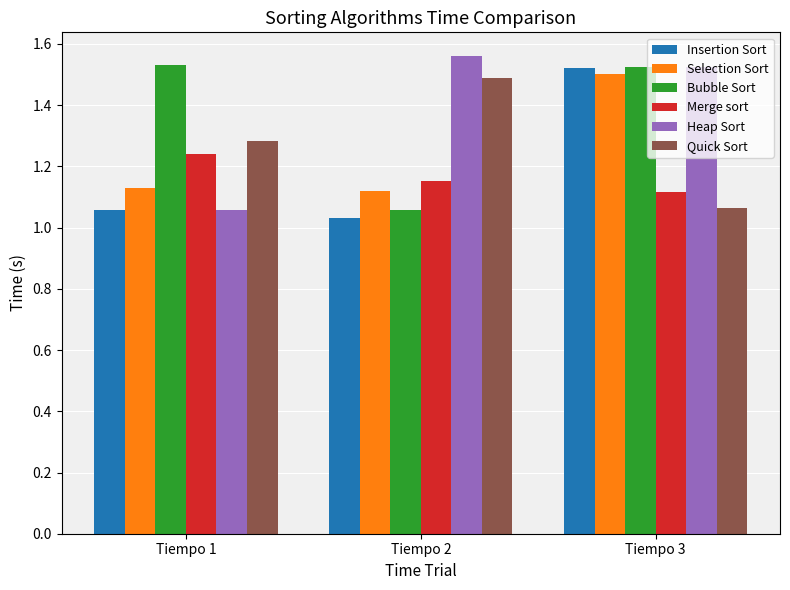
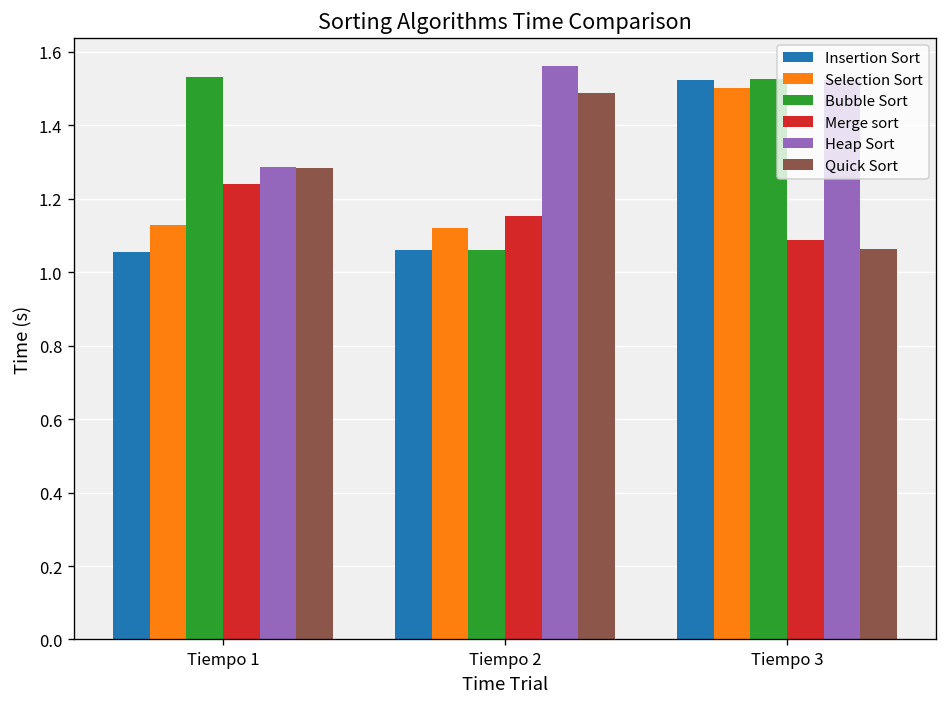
  {
    "Insertion Sort": {
      "Tiempo 1": 1.06,
-     "Tiempo 2": 1.03,
+     "Tiempo 2": 1.06,
      "Tiempo 3": 1.52
    },
    "Selection Sort": {
      "Tiempo 1": 1.13,
      "Tiempo 2": 1.12,
      "Tiempo 3": 1.50
    },
    "Bubble Sort": {
      "Tiempo 1": 1.53,
      "Tiempo 2": 1.06,
      "Tiempo 3": 1.53
    },
    "Merge sort": {
      "Tiempo 1": 1.24,
      "Tiempo 2": 1.15,
-     "Tiempo 3": 1.12
+     "Tiempo 3": 1.09
    },
    "Heap Sort": {
-     "Tiempo 1": 1.06,
+     "Tiempo 1": 1.29,
      "Tiempo 2": 1.56
    },
    "Quick Sort": {
      "Tiempo 1": 1.28,
      "Tiempo 2": 1.49,
      "Tiempo 3": 1.06
    }
  }
